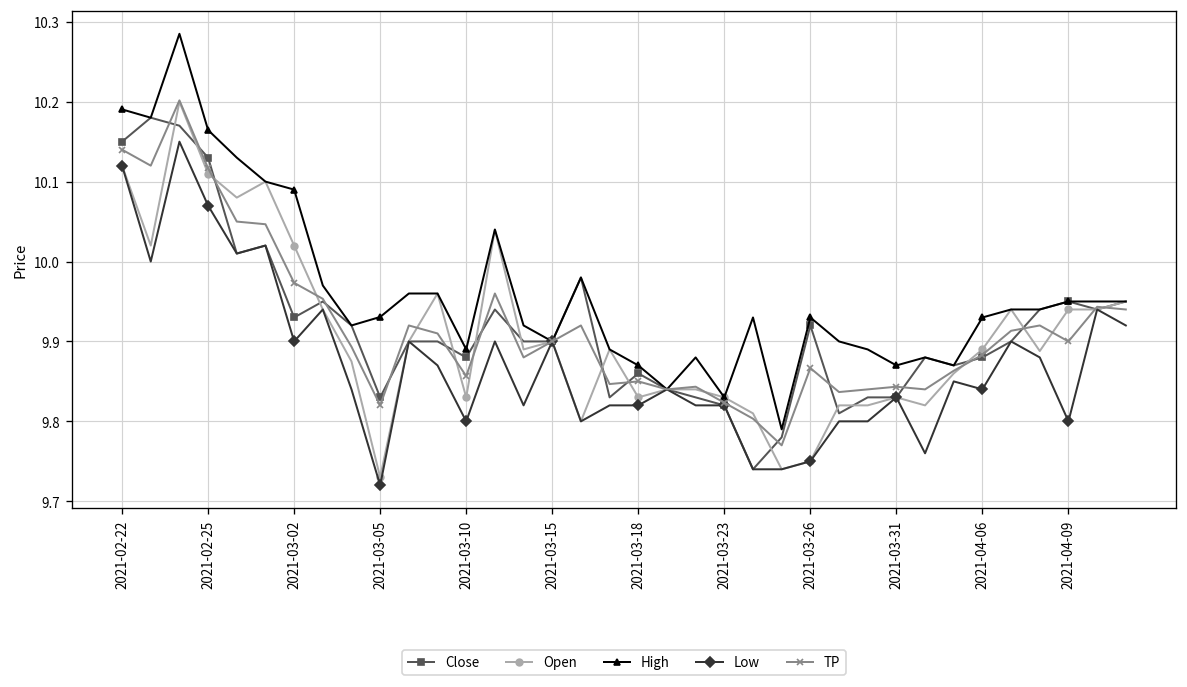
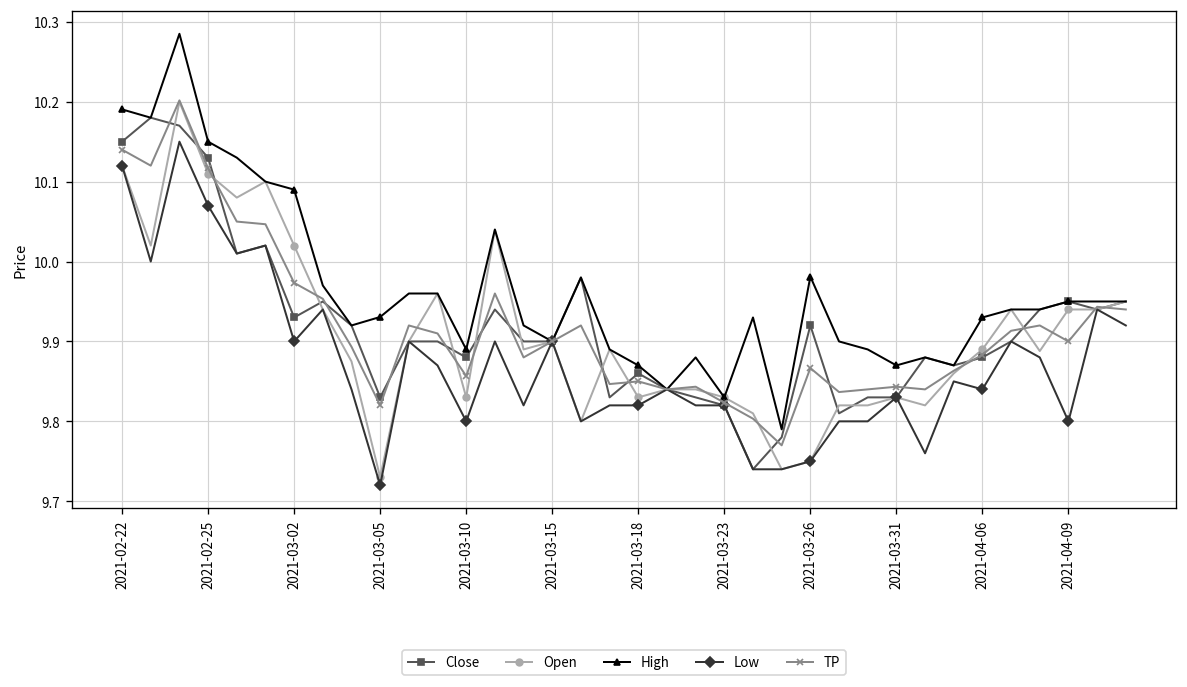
  {
    "High": {
      "2021-02-22": 10.19,
-     "2021-02-25": 10.16,
+     "2021-02-25": 10.15,
      "2021-03-02": 10.09,
      "2021-03-05": 9.93,
      "2021-03-10": 9.89,
      "2021-03-18": 9.87,
-     "2021-03-26": 9.93,
+     "2021-03-26": 9.98,
      "2021-03-31": 9.87,
      "2021-04-06": 9.93
    }
  }
